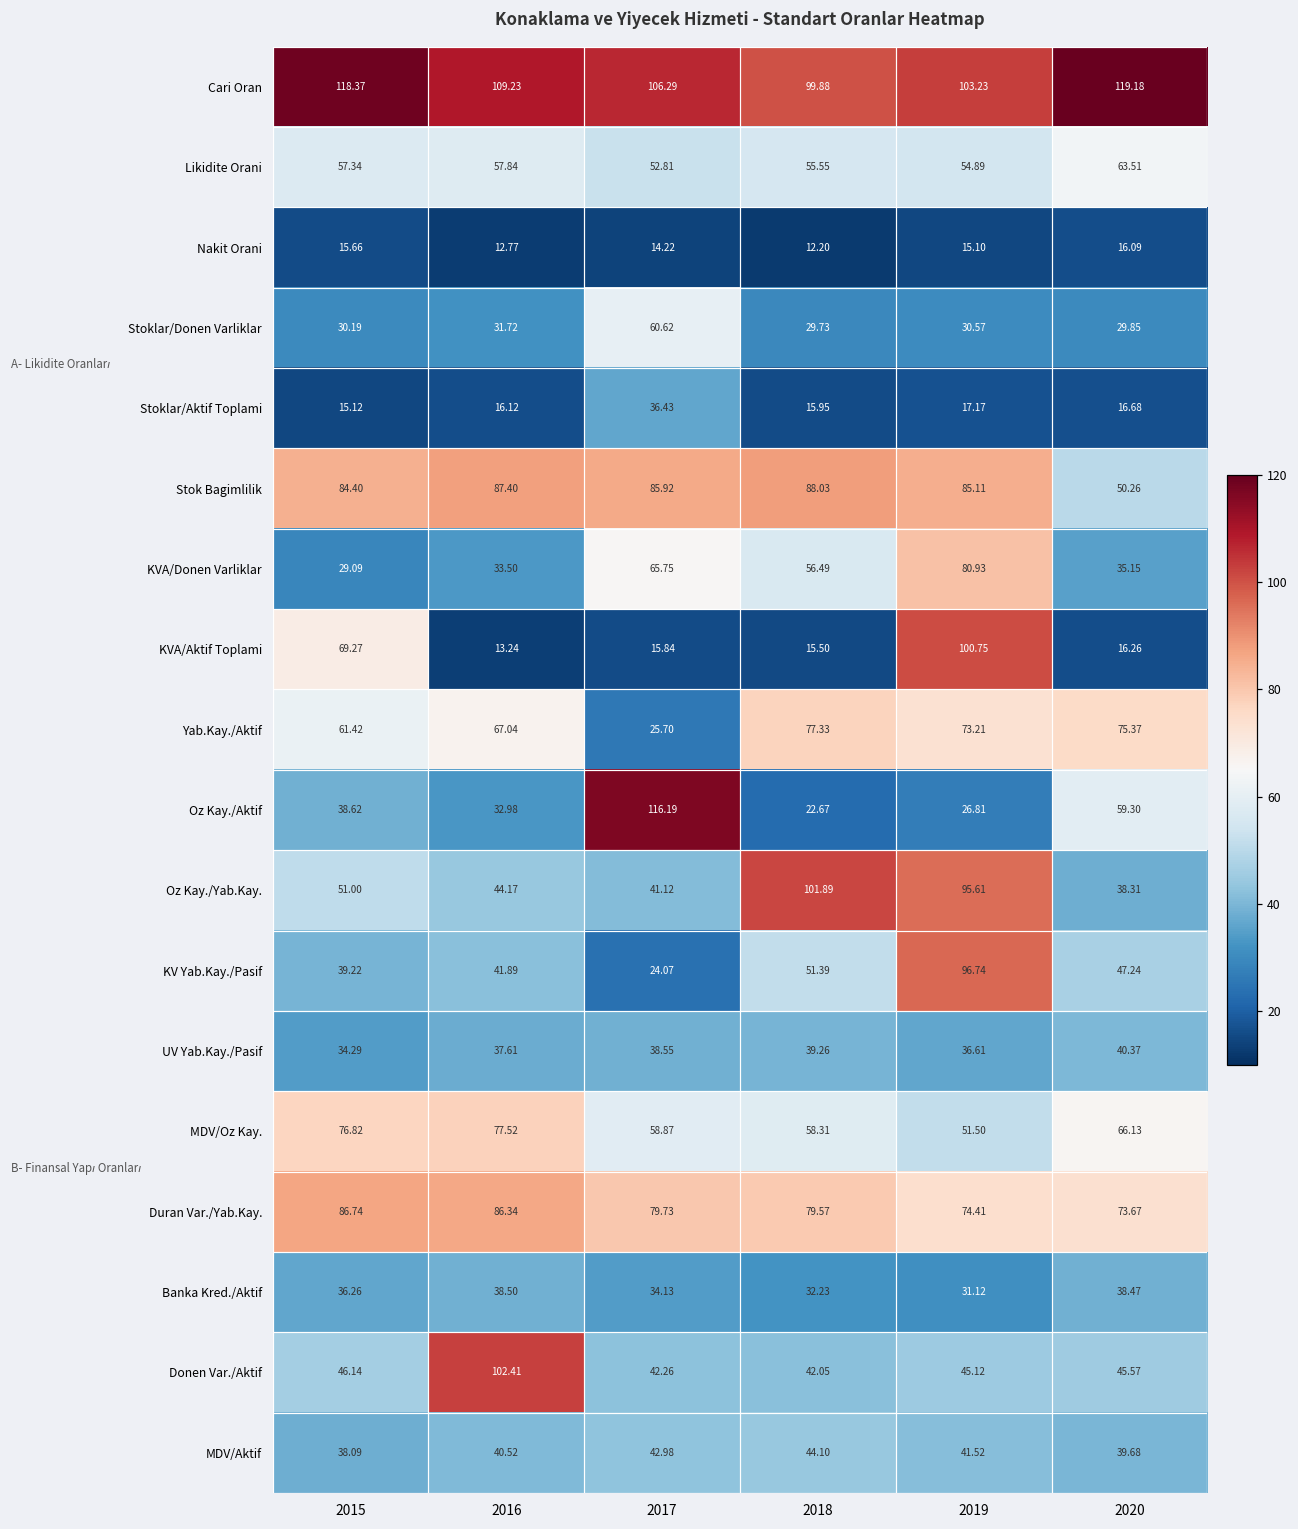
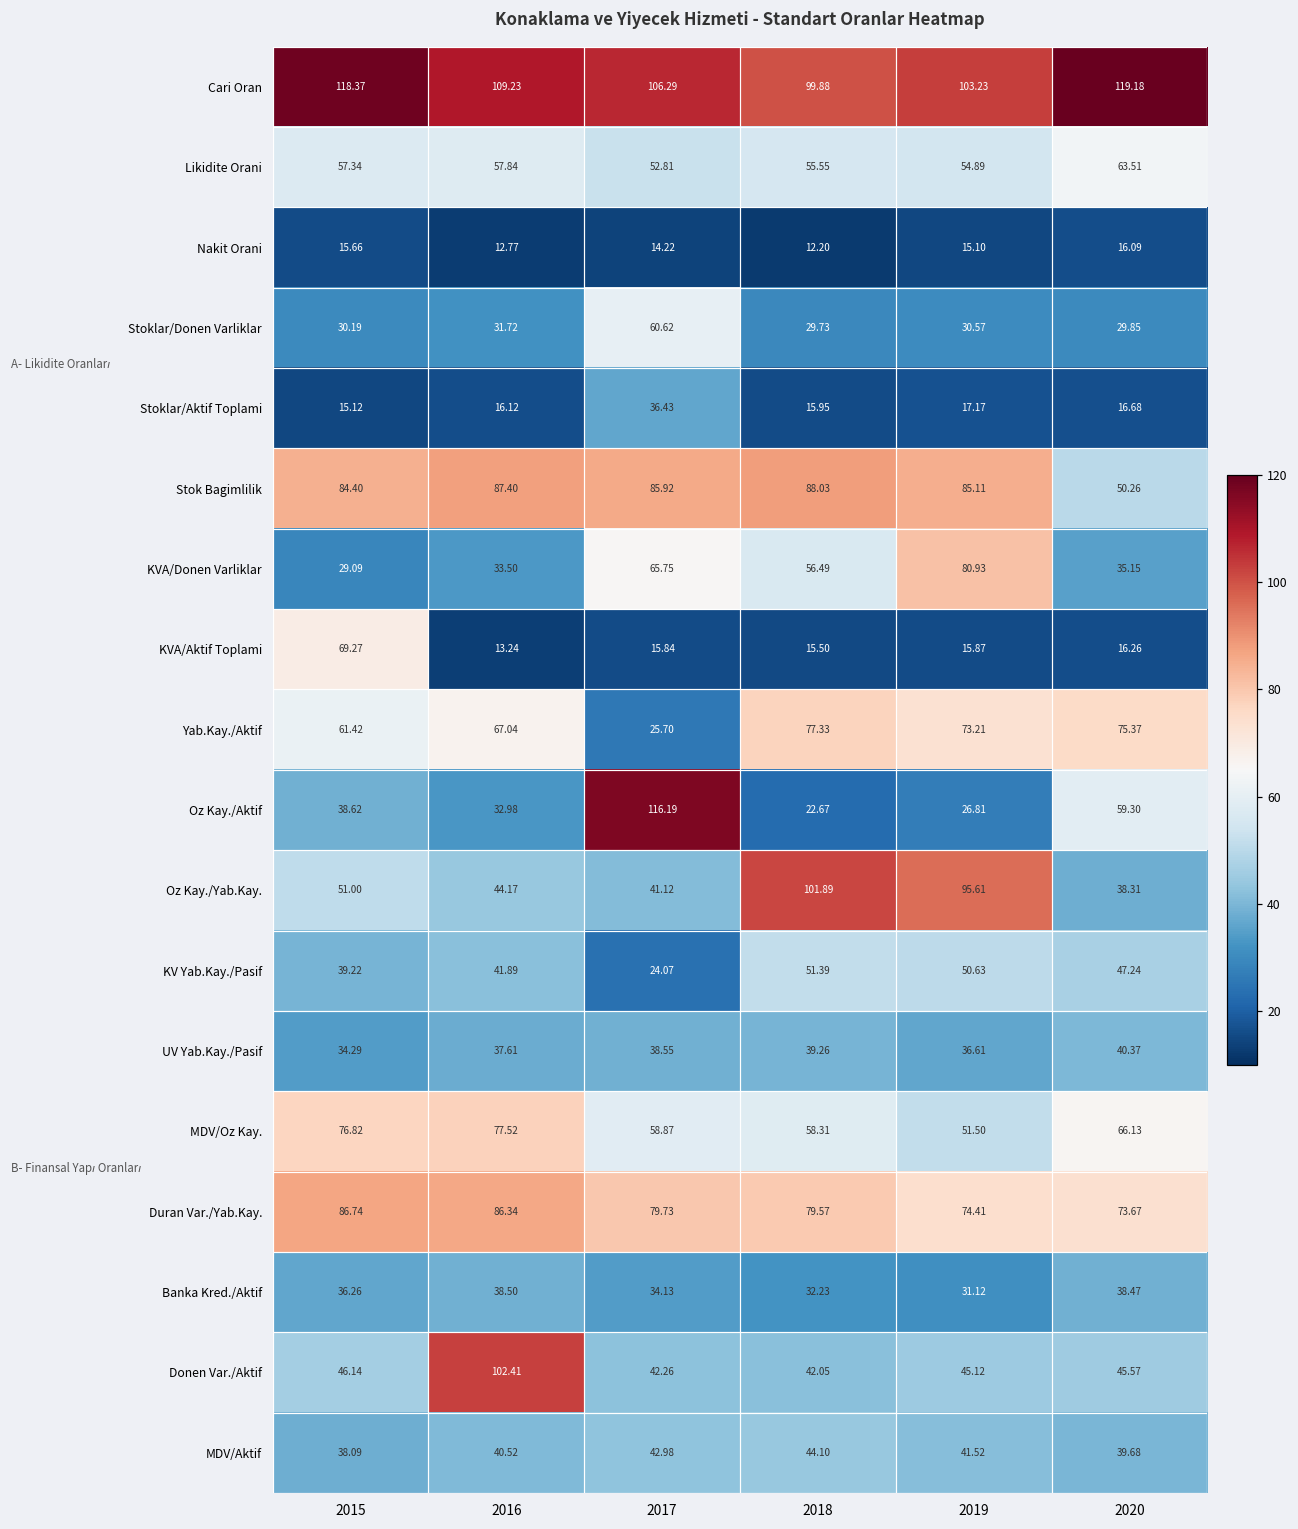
  {
    "Cari Oran": {
      "2015": 118.37,
      "2016": 109.23,
      "2017": 106.29,
      "2018": 99.88,
      "2019": 103.23,
      "2020": 119.18
    },
    "Likidite Orani": {
      "2015": 57.34,
      "2016": 57.84,
      "2017": 52.81,
      "2018": 55.55,
      "2019": 54.89,
      "2020": 63.51
    },
    "Nakit Orani": {
      "2015": 15.66,
      "2016": 12.77,
      "2017": 14.22,
      "2018": 12.20,
      "2019": 15.10,
      "2020": 16.09
    },
    "Stoklar/Donen Varliklar": {
      "2015": 30.19,
      "2016": 31.72,
      "2017": 60.62,
      "2018": 29.73,
      "2019": 30.57,
      "2020": 29.85
    },
    "Stoklar/Aktif Toplami": {
      "2015": 15.12,
      "2016": 16.12,
      "2017": 36.43,
      "2018": 15.95,
      "2019": 17.17,
      "2020": 16.68
    },
    "Stok Bagimlilik": {
      "2015": 84.40,
      "2016": 87.40,
      "2017": 85.92,
      "2018": 88.03,
      "2019": 85.11,
      "2020": 50.26
    },
    "KVA/Donen Varliklar": {
      "2015": 29.09,
      "2016": 33.50,
      "2017": 65.75,
      "2018": 56.49,
      "2019": 80.93,
      "2020": 35.15
    },
    "KVA/Aktif Toplami": {
      "2015": 69.27,
      "2016": 13.24,
      "2017": 15.84,
      "2018": 15.50,
-     "2019": 100.75,
+     "2019": 15.87,
      "2020": 16.26
    },
    "Yab.Kay./Aktif": {
      "2015": 61.42,
      "2016": 67.04,
      "2017": 25.70,
      "2018": 77.33,
      "2019": 73.21,
      "2020": 75.37
    },
    "Oz Kay./Aktif": {
      "2015": 38.62,
      "2016": 32.98,
      "2017": 116.19,
      "2018": 22.67,
      "2019": 26.81,
      "2020": 59.30
    },
    "Oz Kay./Yab.Kay.": {
      "2015": 51.00,
      "2016": 44.17,
      "2017": 41.12,
      "2018": 101.89,
      "2019": 95.61,
      "2020": 38.31
    },
    "KV Yab.Kay./Pasif": {
      "2015": 39.22,
      "2016": 41.89,
      "2017": 24.07,
      "2018": 51.39,
-     "2019": 96.74,
+     "2019": 50.63,
      "2020": 47.24
    },
    "UV Yab.Kay./Pasif": {
      "2015": 34.29,
      "2016": 37.61,
      "2017": 38.55,
      "2018": 39.26,
      "2019": 36.61,
      "2020": 40.37
    },
    "MDV/Oz Kay.": {
      "2015": 76.82,
      "2016": 77.52,
      "2017": 58.87,
      "2018": 58.31,
      "2019": 51.50,
      "2020": 66.13
    },
    "Duran Var./Yab.Kay.": {
      "2015": 86.74,
      "2016": 86.34,
      "2017": 79.73,
      "2018": 79.57,
      "2019": 74.41,
      "2020": 73.67
    },
    "Banka Kred./Aktif": {
      "2015": 36.26,
      "2016": 38.50,
      "2017": 34.13,
      "2018": 32.23,
      "2019": 31.12,
      "2020": 38.47
    },
    "Donen Var./Aktif": {
      "2015": 46.14,
      "2016": 102.41,
      "2017": 42.26,
      "2018": 42.05,
      "2019": 45.12,
      "2020": 45.57
    },
    "MDV/Aktif": {
      "2015": 38.09,
      "2016": 40.52,
      "2017": 42.98,
      "2018": 44.10,
      "2019": 41.52,
      "2020": 39.68
    }
  }
